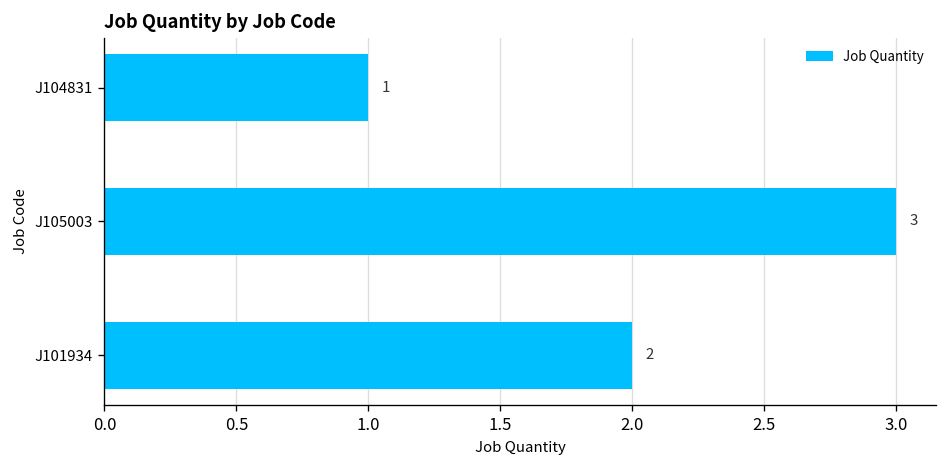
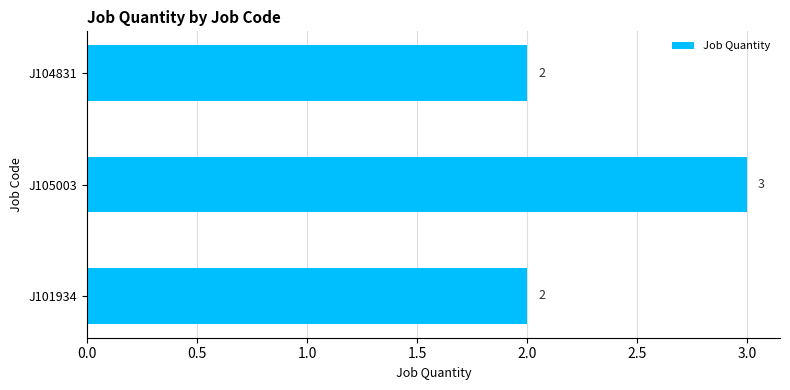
  {
-   "J104831": 1,
+   "J104831": 2,
    "J105003": 3,
    "J101934": 2
  }
